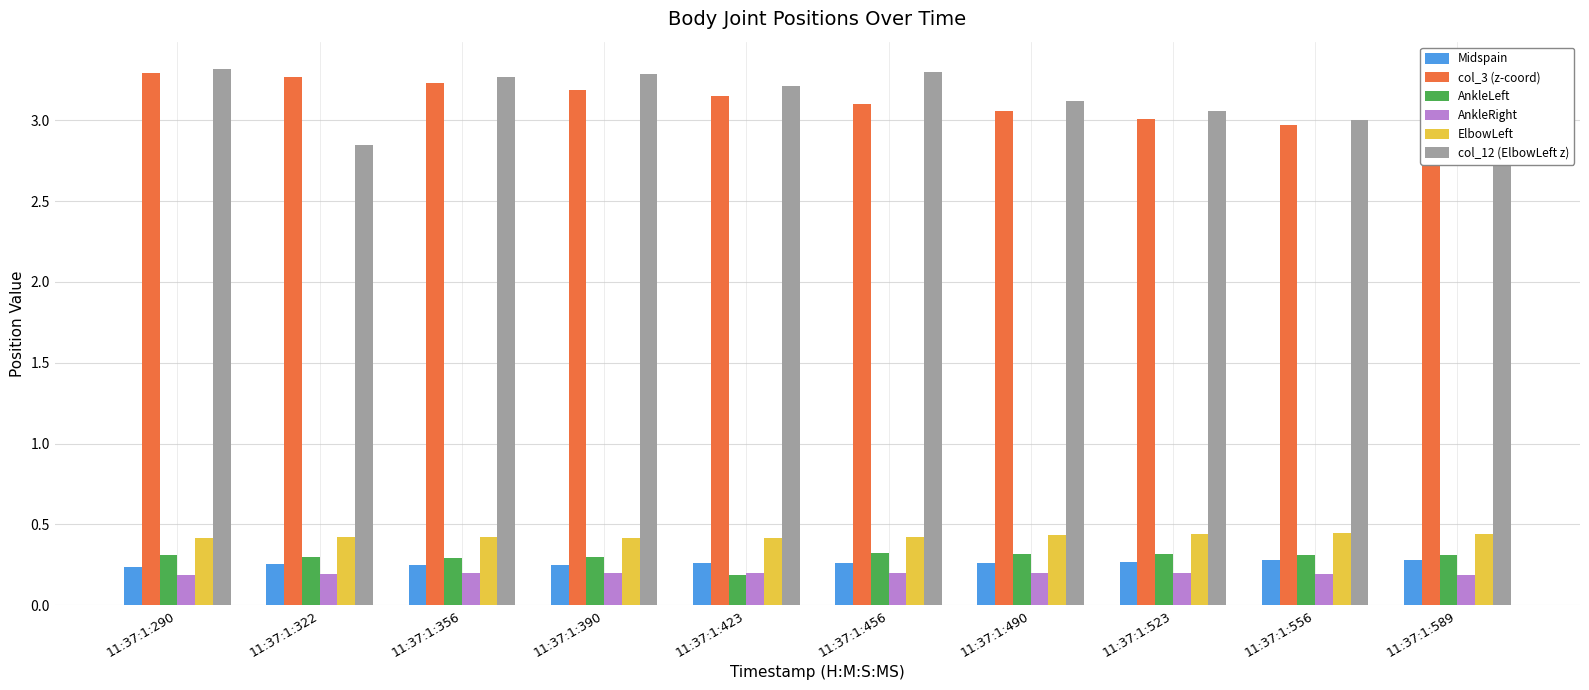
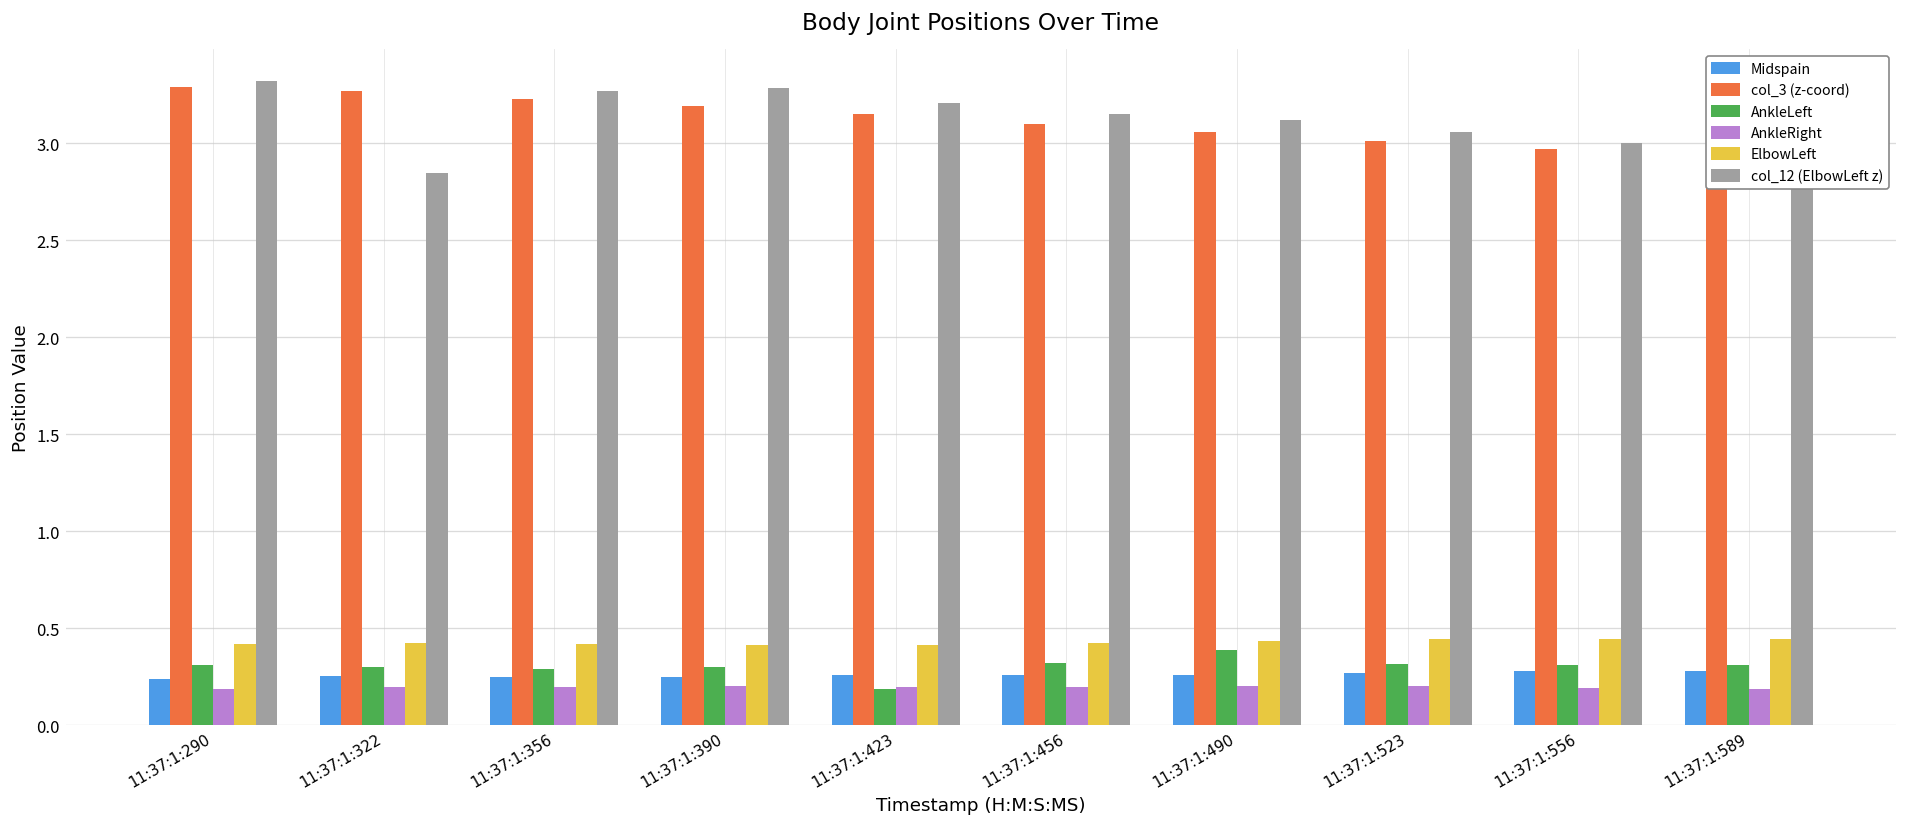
  {
    "Midspain": {
      "11:37:1:290": 0.24,
      "11:37:1:322": 0.25,
      "11:37:1:356": 0.25,
      "11:37:1:390": 0.25,
      "11:37:1:423": 0.26,
      "11:37:1:456": 0.26,
      "11:37:1:490": 0.26,
      "11:37:1:523": 0.27,
      "11:37:1:556": 0.28,
      "11:37:1:589": 0.28
    },
    "col_3 (z-coord)": {
      "11:37:1:290": 3.29,
      "11:37:1:322": 3.27,
      "11:37:1:356": 3.23,
      "11:37:1:390": 3.19,
      "11:37:1:423": 3.15,
      "11:37:1:456": 3.10,
      "11:37:1:490": 3.06,
      "11:37:1:523": 3.01,
      "11:37:1:556": 2.97
    },
    "AnkleLeft": {
      "11:37:1:290": 0.31,
      "11:37:1:322": 0.30,
      "11:37:1:356": 0.29,
      "11:37:1:390": 0.30,
      "11:37:1:423": 0.19,
      "11:37:1:456": 0.32,
-     "11:37:1:490": 0.32,
+     "11:37:1:490": 0.39,
      "11:37:1:523": 0.32,
      "11:37:1:556": 0.31,
      "11:37:1:589": 0.31
    },
    "AnkleRight": {
      "11:37:1:290": 0.19,
      "11:37:1:322": 0.20,
      "11:37:1:356": 0.20,
      "11:37:1:390": 0.20,
      "11:37:1:423": 0.20,
      "11:37:1:456": 0.20,
      "11:37:1:490": 0.20,
      "11:37:1:523": 0.20,
      "11:37:1:556": 0.19,
      "11:37:1:589": 0.19
    },
    "ElbowLeft": {
      "11:37:1:290": 0.42,
      "11:37:1:322": 0.43,
      "11:37:1:356": 0.42,
      "11:37:1:390": 0.42,
      "11:37:1:423": 0.42,
      "11:37:1:456": 0.42,
      "11:37:1:490": 0.43,
      "11:37:1:523": 0.44,
      "11:37:1:556": 0.45,
      "11:37:1:589": 0.44
    },
    "col_12 (ElbowLeft z)": {
      "11:37:1:290": 3.32,
      "11:37:1:322": 2.84,
      "11:37:1:356": 3.27,
      "11:37:1:390": 3.28,
      "11:37:1:423": 3.21,
-     "11:37:1:456": 3.30,
+     "11:37:1:456": 3.15,
      "11:37:1:490": 3.12,
      "11:37:1:523": 3.06,
      "11:37:1:556": 3.00
    }
  }
